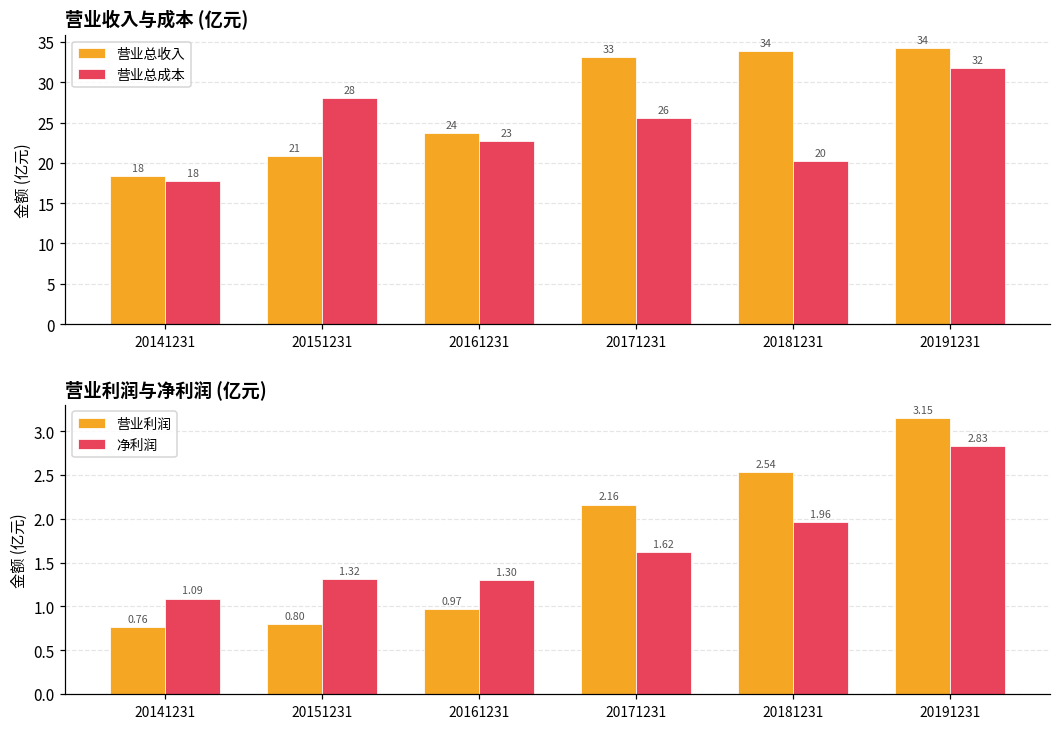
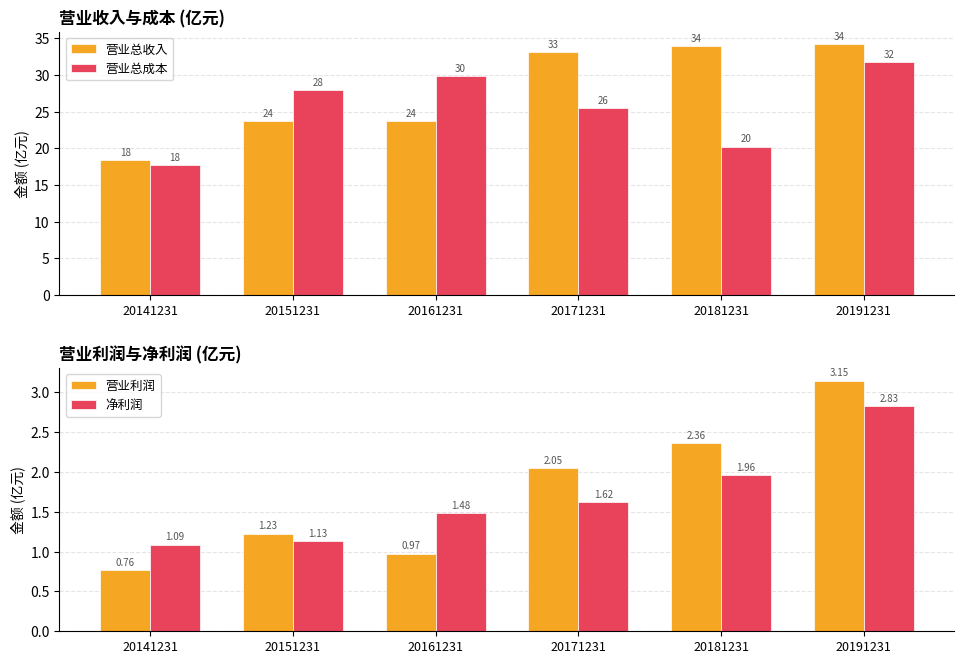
  {
    "营业收入与成本 (亿元)": {
      "营业总收入": {
        "20141231": 18,
-       "20151231": 21,
+       "20151231": 24,
        "20161231": 24,
        "20171231": 33,
        "20181231": 34,
        "20191231": 34
      },
      "营业总成本": {
        "20141231": 18,
        "20151231": 28,
-       "20161231": 23,
+       "20161231": 30,
        "20171231": 26,
        "20181231": 20,
        "20191231": 32
      }
    },
    "营业利润与净利润 (亿元)": {
      "营业利润": {
        "20141231": 0.76,
-       "20151231": 0.80,
+       "20151231": 1.23,
        "20161231": 0.97,
-       "20171231": 2.16,
-       "20181231": 2.54,
+       "20171231": 2.05,
+       "20181231": 2.36,
        "20191231": 3.15
      },
      "净利润": {
        "20141231": 1.09,
-       "20151231": 1.32,
-       "20161231": 1.30,
+       "20151231": 1.13,
+       "20161231": 1.48,
        "20171231": 1.62,
        "20181231": 1.96,
        "20191231": 2.83
      }
    }
  }
